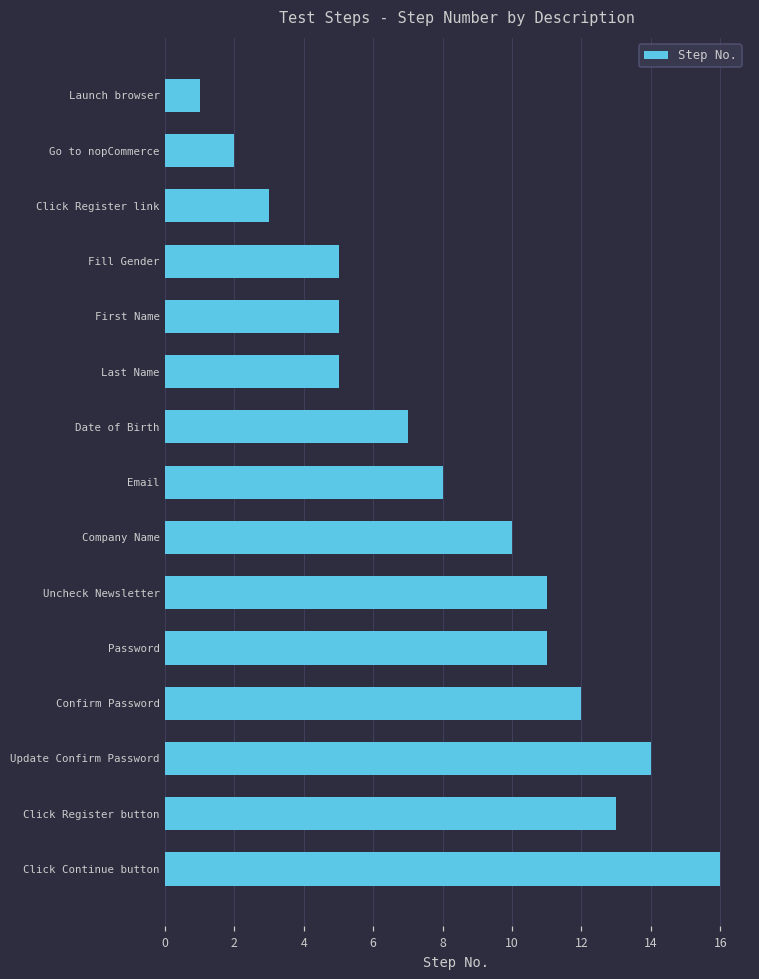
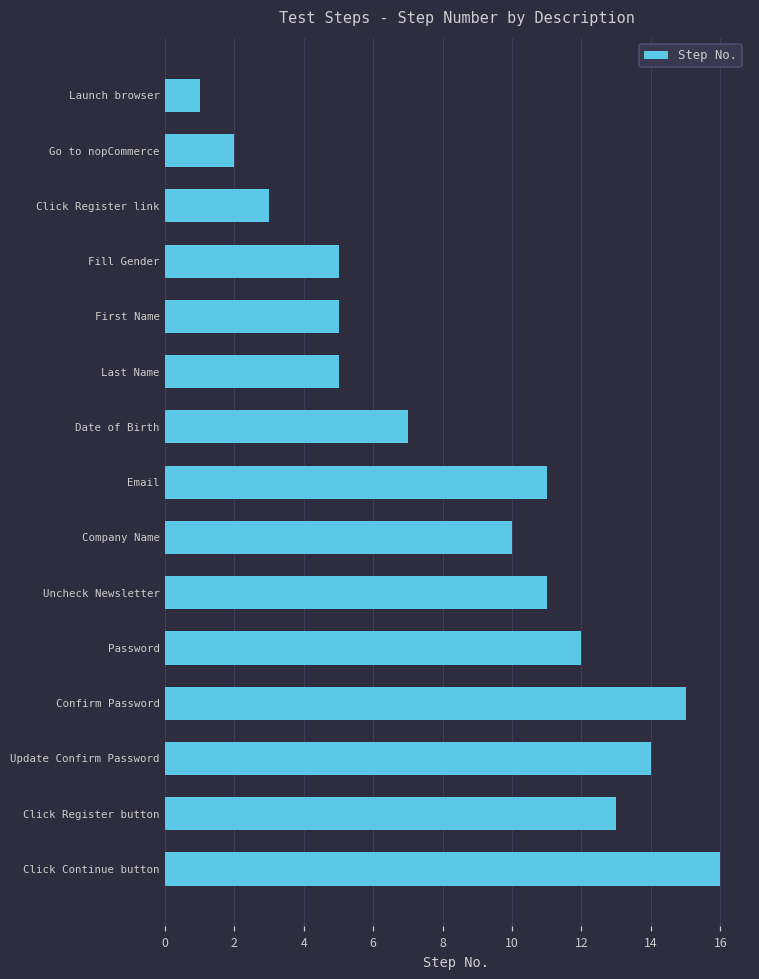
  {
    "Launch browser": 1,
    "Go to nopCommerce": 2,
    "Click Register link": 3,
    "Fill Gender": 5,
    "First Name": 5,
    "Last Name": 5,
    "Date of Birth": 7,
-   "Email": 8,
+   "Email": 11,
    "Company Name": 10,
    "Uncheck Newsletter": 11,
-   "Password": 11,
-   "Confirm Password": 12,
+   "Password": 12,
+   "Confirm Password": 15,
    "Update Confirm Password": 14,
    "Click Register button": 13,
    "Click Continue button": 16
  }
